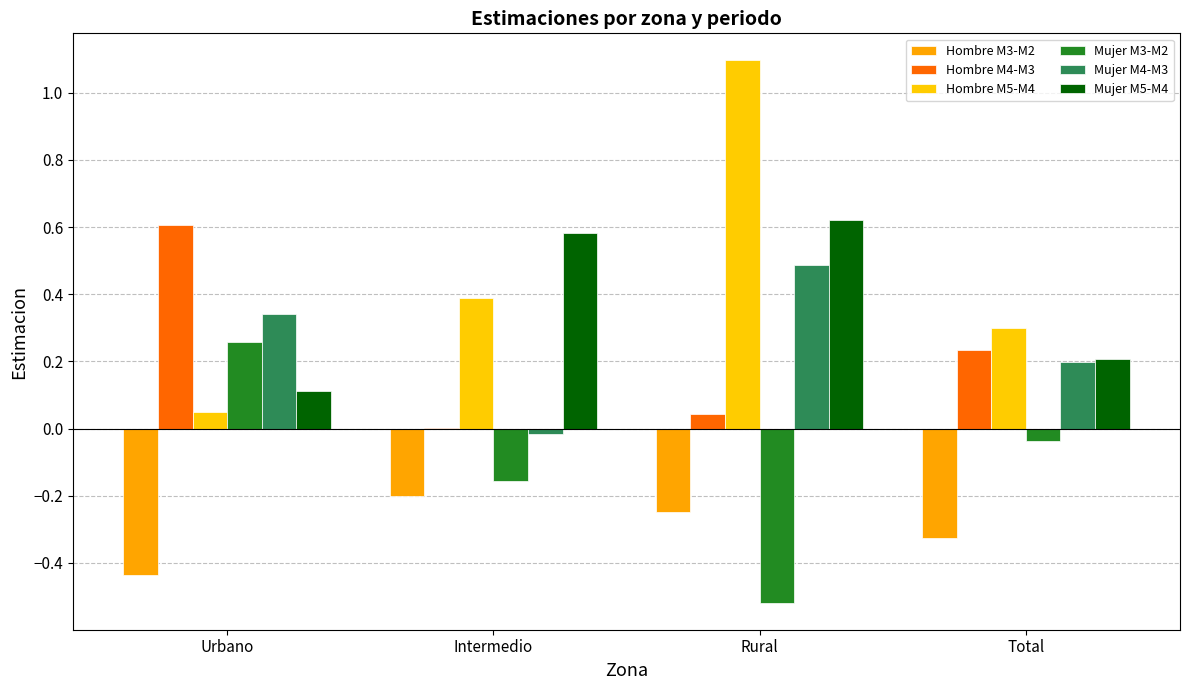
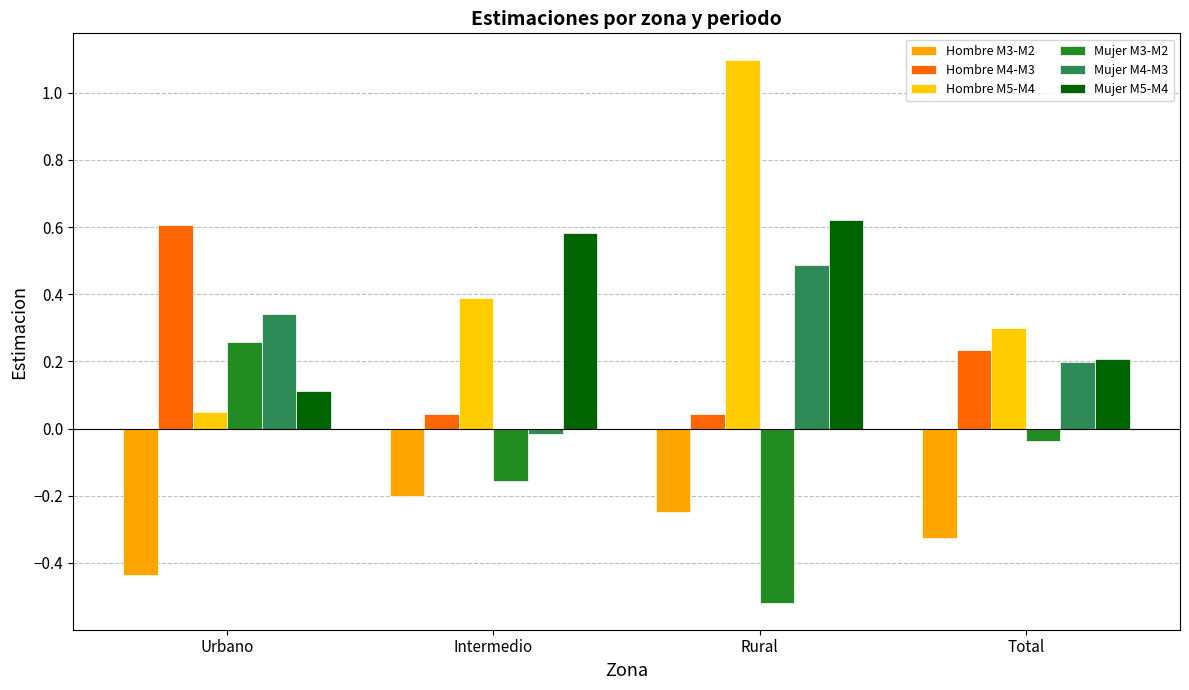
  {
    "Hombre M4-M3": {
      "Urbano": 0.61,
-     "Intermedio": 0.00,
+     "Intermedio": 0.04,
      "Rural": 0.04,
      "Total": 0.24
    },
    "Mujer M5-M4": {
      "Urbano": 0.11,
      "Intermedio": 0.58,
      "Rural": 0.62,
      "Total": 0.21
    }
  }
